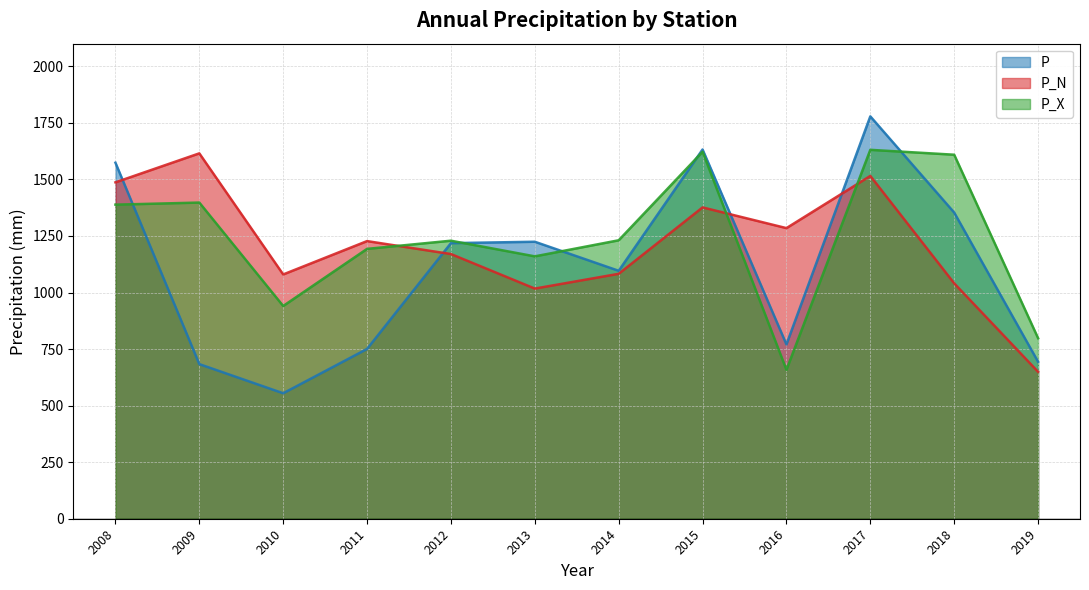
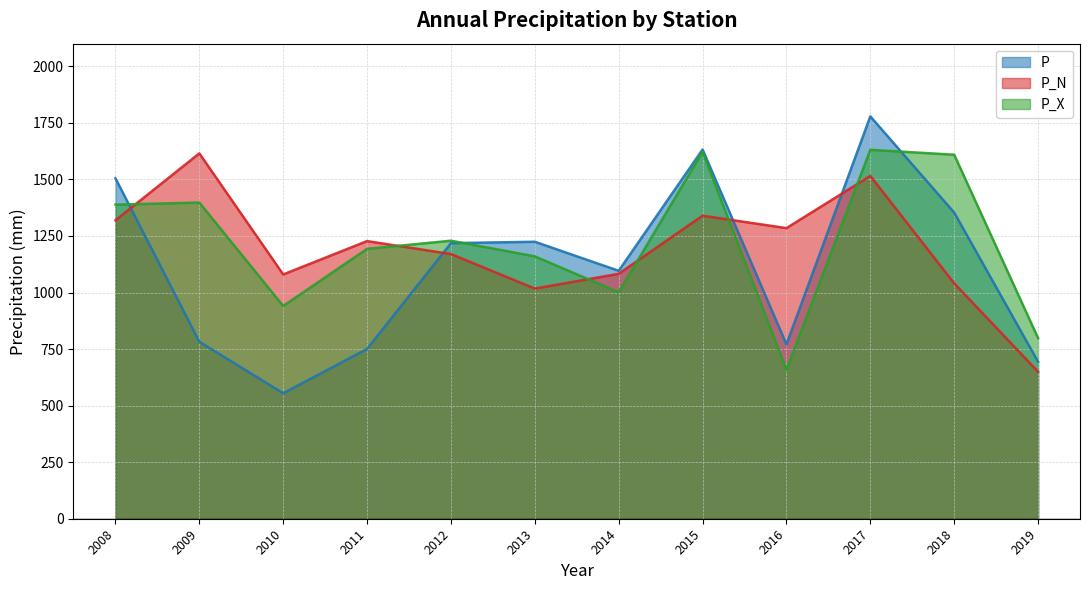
  {
    "P": {
-     "2008": 1570,
-     "2009": 680,
+     "2008": 1500,
+     "2009": 780,
      "2010": 550,
      "2011": 750,
      "2013": 1220,
      "2014": 1100,
      "2016": 770,
      "2017": 1780,
      "2018": 1350,
      "2019": 690
    },
    "P_N": {
-     "2008": 1490,
+     "2008": 1320,
      "2009": 1620,
      "2010": 1080,
      "2011": 1230,
      "2012": 1170,
      "2013": 1020,
      "2014": 1080,
-     "2015": 1380,
+     "2015": 1340,
      "2016": 1280,
      "2017": 1520,
      "2018": 1040,
      "2019": 650
    },
    "P_X": {
      "2008": 1390,
      "2009": 1400,
      "2010": 940,
      "2011": 1190,
      "2013": 1160,
-     "2014": 1230,
+     "2014": 1000,
      "2016": 660,
      "2017": 1630,
      "2018": 1610,
      "2019": 800
    }
  }
